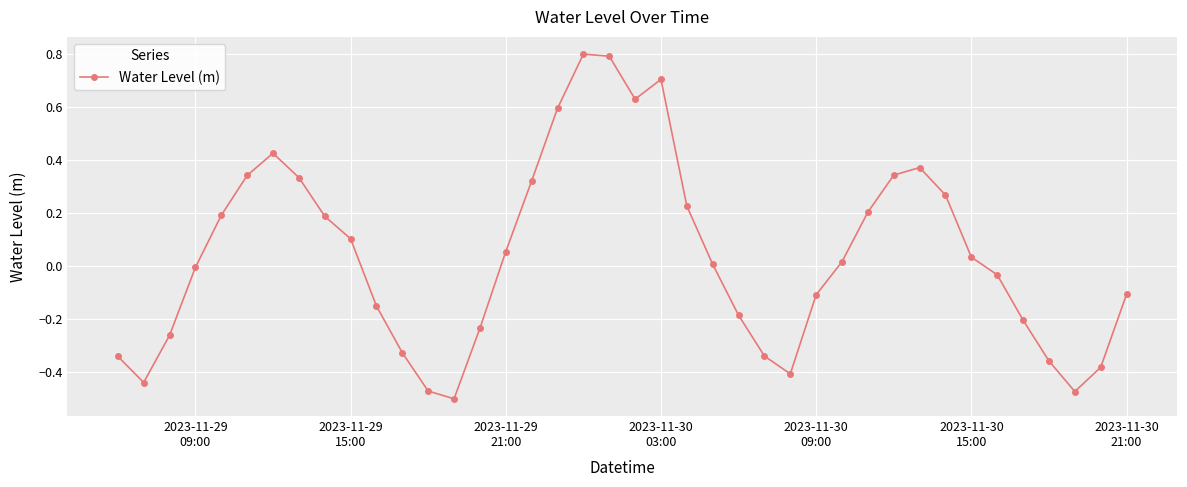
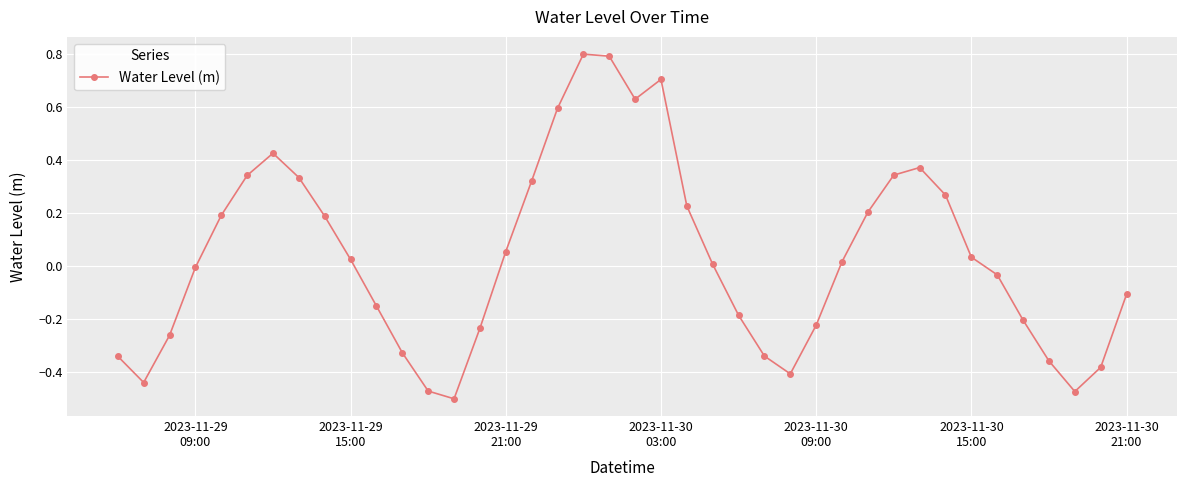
  {
    "2023-11-29 09:00": -0.01,
-   "2023-11-29 15:00": 0.10,
+   "2023-11-29 15:00": 0.02,
    "2023-11-29 21:00": 0.05,
    "2023-11-30 03:00": 0.70,
-   "2023-11-30 09:00": -0.11,
+   "2023-11-30 09:00": -0.22,
    "2023-11-30 15:00": 0.03,
    "2023-11-30 21:00": -0.11
  }
